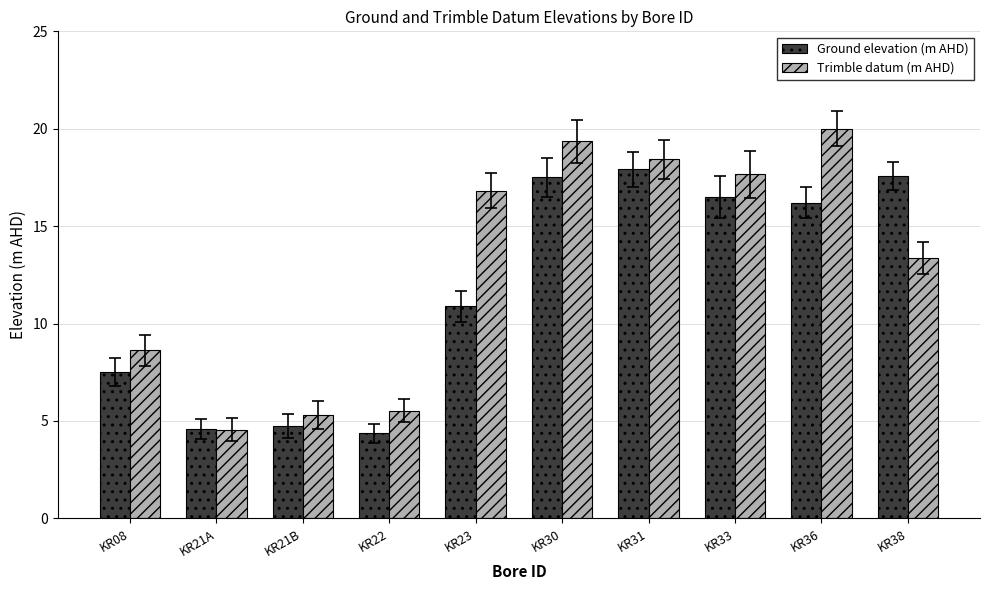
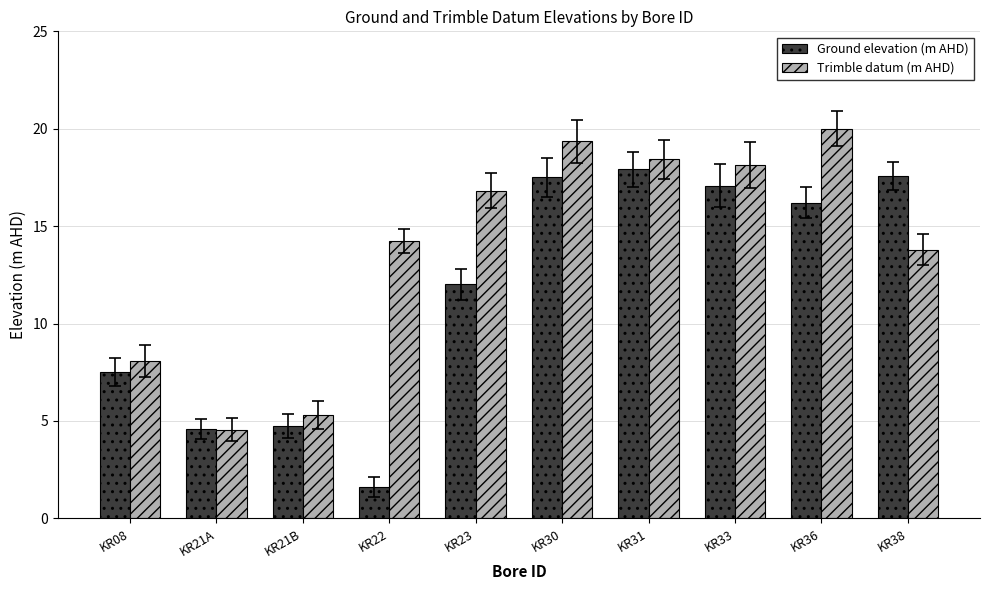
  {
    "Ground elevation (m AHD)": {
      "KR08": 7.5,
      "KR21A": 4.6,
      "KR21B": 4.7,
-     "KR22": 4.4,
-     "KR23": 10.9,
+     "KR22": 1.6,
+     "KR23": 12.0,
      "KR30": 17.5,
      "KR31": 17.9,
-     "KR33": 16.5,
+     "KR33": 17.1,
      "KR36": 16.2,
      "KR38": 17.6
    },
    "Trimble datum (m AHD)": {
-     "KR08": 8.6,
+     "KR08": 8.1,
      "KR21A": 4.6,
      "KR21B": 5.3,
-     "KR22": 5.5,
+     "KR22": 14.2,
      "KR23": 16.8,
      "KR30": 19.4,
      "KR31": 18.4,
-     "KR33": 17.7,
+     "KR33": 18.1,
      "KR36": 20.0,
-     "KR38": 13.4
+     "KR38": 13.8
    }
  }
